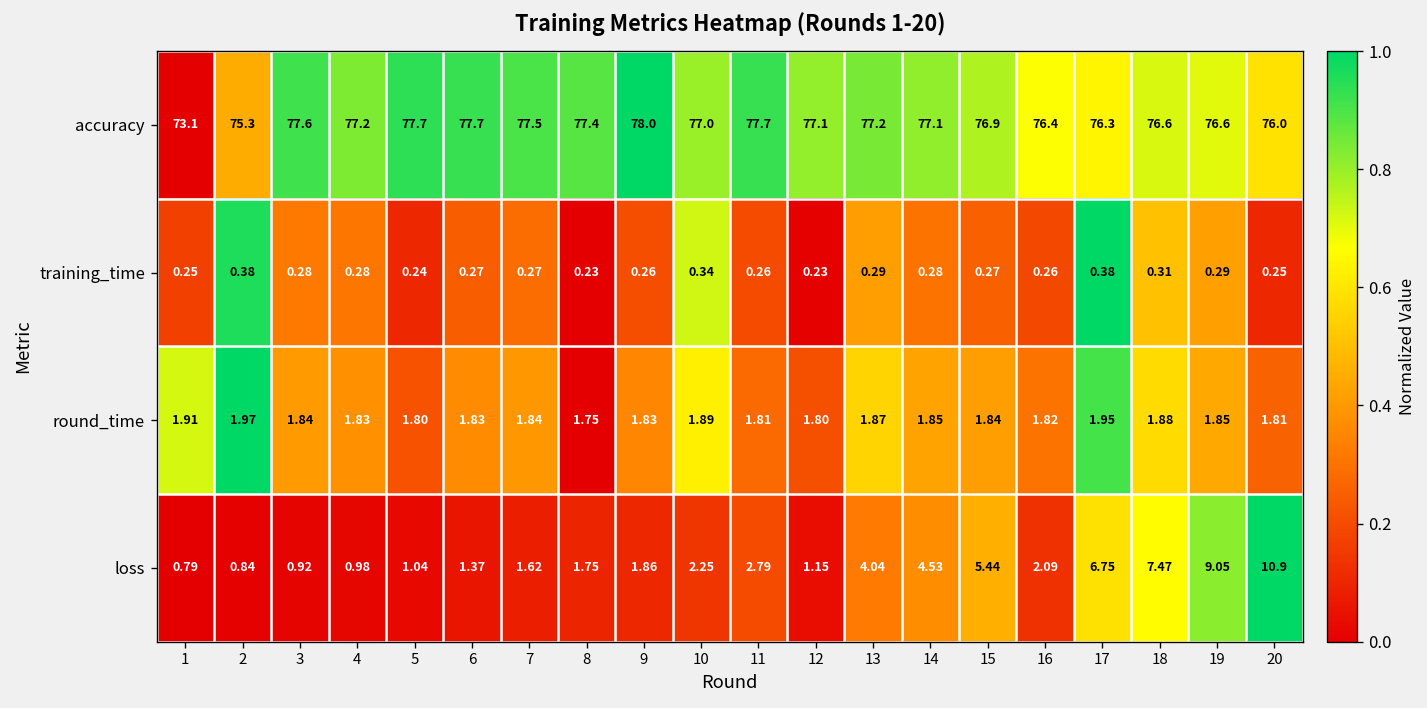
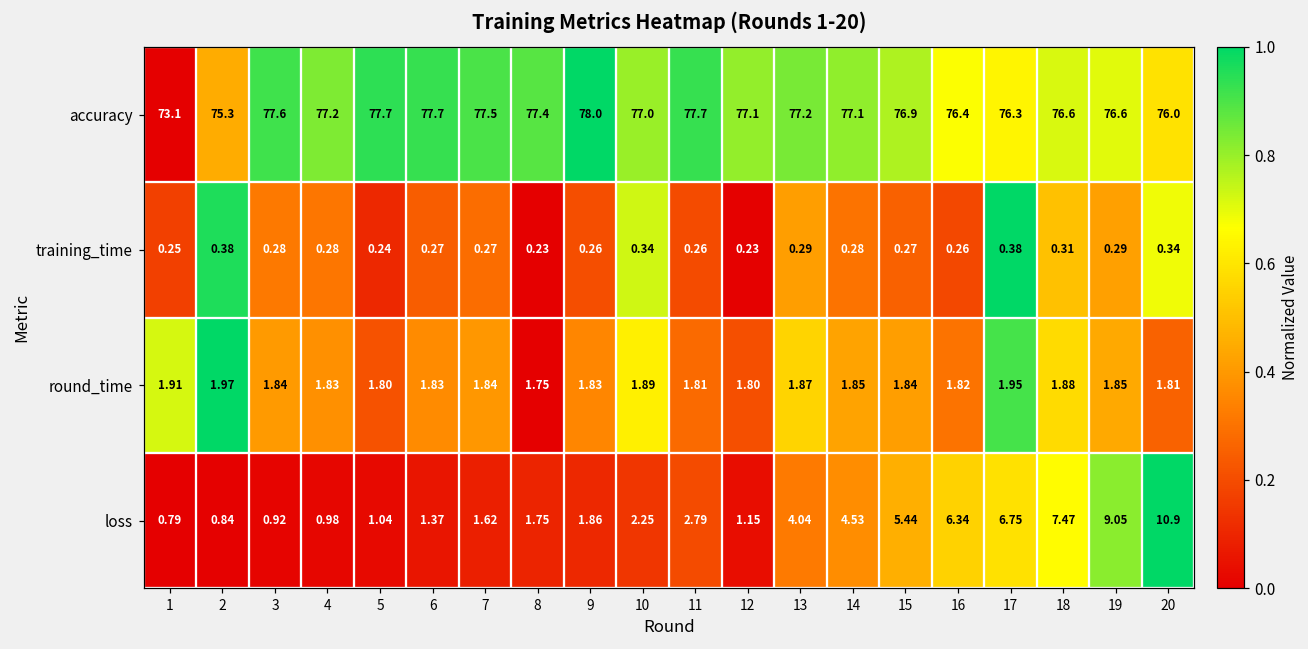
  {
    "accuracy": {
      "1": 73.1,
      "2": 75.3,
      "3": 77.6,
      "4": 77.2,
      "5": 77.7,
      "6": 77.7,
      "7": 77.5,
      "8": 77.4,
      "9": 78.0,
      "10": 77.0,
      "11": 77.7,
      "12": 77.1,
      "13": 77.2,
      "14": 77.1,
      "15": 76.9,
      "16": 76.4,
      "17": 76.3,
      "18": 76.6,
      "19": 76.6,
      "20": 76.0
    },
    "training_time": {
      "1": 0.25,
      "2": 0.38,
      "3": 0.28,
      "4": 0.28,
      "5": 0.24,
      "6": 0.27,
      "7": 0.27,
      "8": 0.23,
      "9": 0.26,
      "10": 0.34,
      "11": 0.26,
      "12": 0.23,
      "13": 0.29,
      "14": 0.28,
      "15": 0.27,
      "16": 0.26,
      "17": 0.38,
      "18": 0.31,
      "19": 0.29,
-     "20": 0.25
+     "20": 0.34
    },
    "round_time": {
      "1": 1.91,
      "2": 1.97,
      "3": 1.84,
      "4": 1.83,
      "5": 1.80,
      "6": 1.83,
      "7": 1.84,
      "8": 1.75,
      "9": 1.83,
      "10": 1.89,
      "11": 1.81,
      "12": 1.80,
      "13": 1.87,
      "14": 1.85,
      "15": 1.84,
      "16": 1.82,
      "17": 1.95,
      "18": 1.88,
      "19": 1.85,
      "20": 1.81
    },
    "loss": {
      "1": 0.79,
      "2": 0.84,
      "3": 0.92,
      "4": 0.98,
      "5": 1.04,
      "6": 1.37,
      "7": 1.62,
      "8": 1.75,
      "9": 1.86,
      "10": 2.25,
      "11": 2.79,
      "12": 1.15,
      "13": 4.04,
      "14": 4.53,
      "15": 5.44,
-     "16": 2.09,
+     "16": 6.34,
      "17": 6.75,
      "18": 7.47,
      "19": 9.05,
      "20": 10.9
    }
  }
